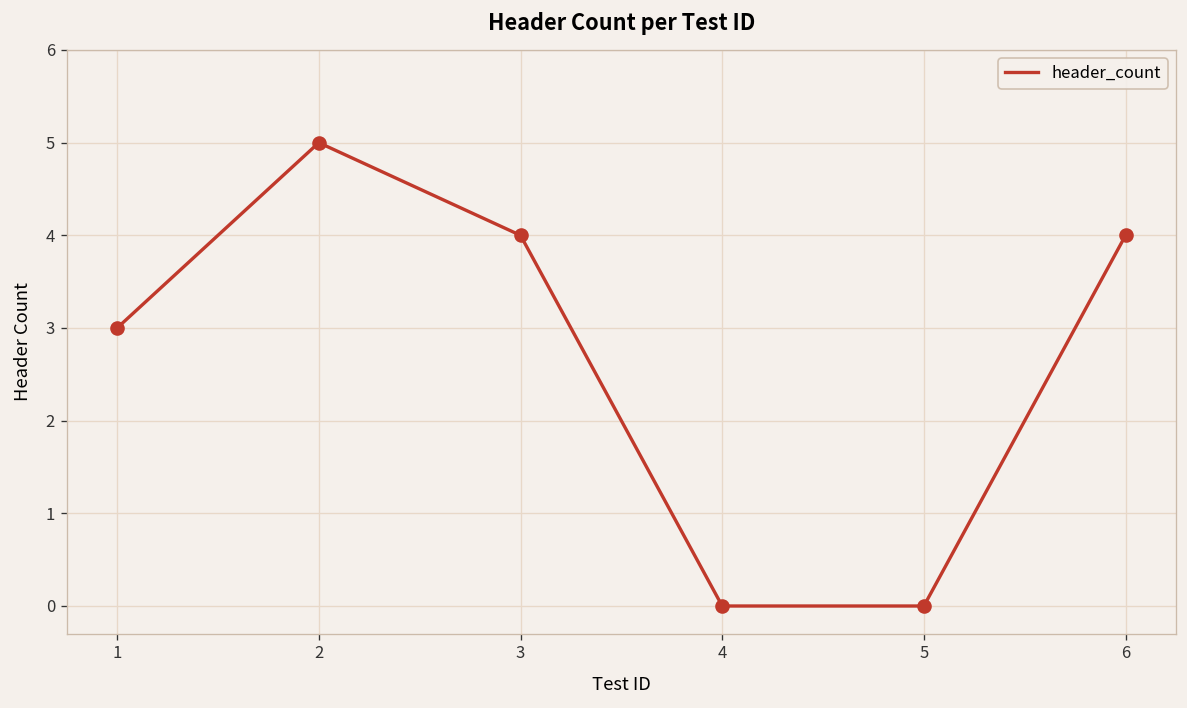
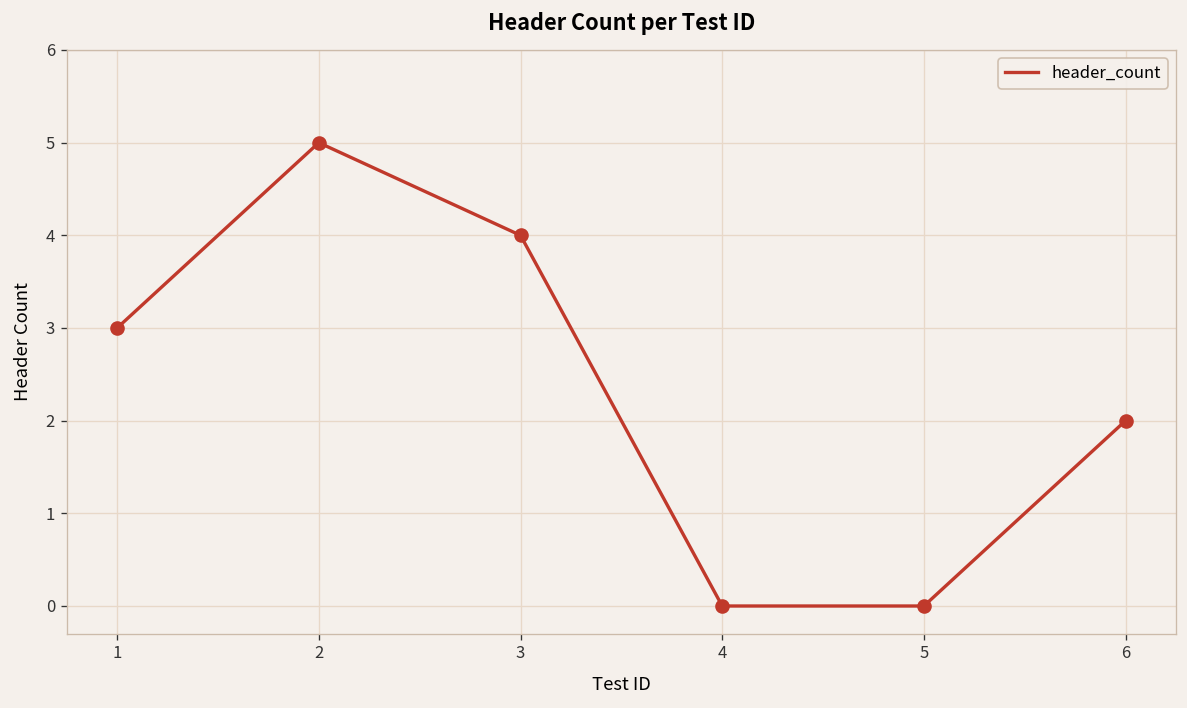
  {
    "1": 3,
    "2": 5,
    "3": 4,
    "4": 0,
    "5": 0,
-   "6": 4
+   "6": 2
  }
